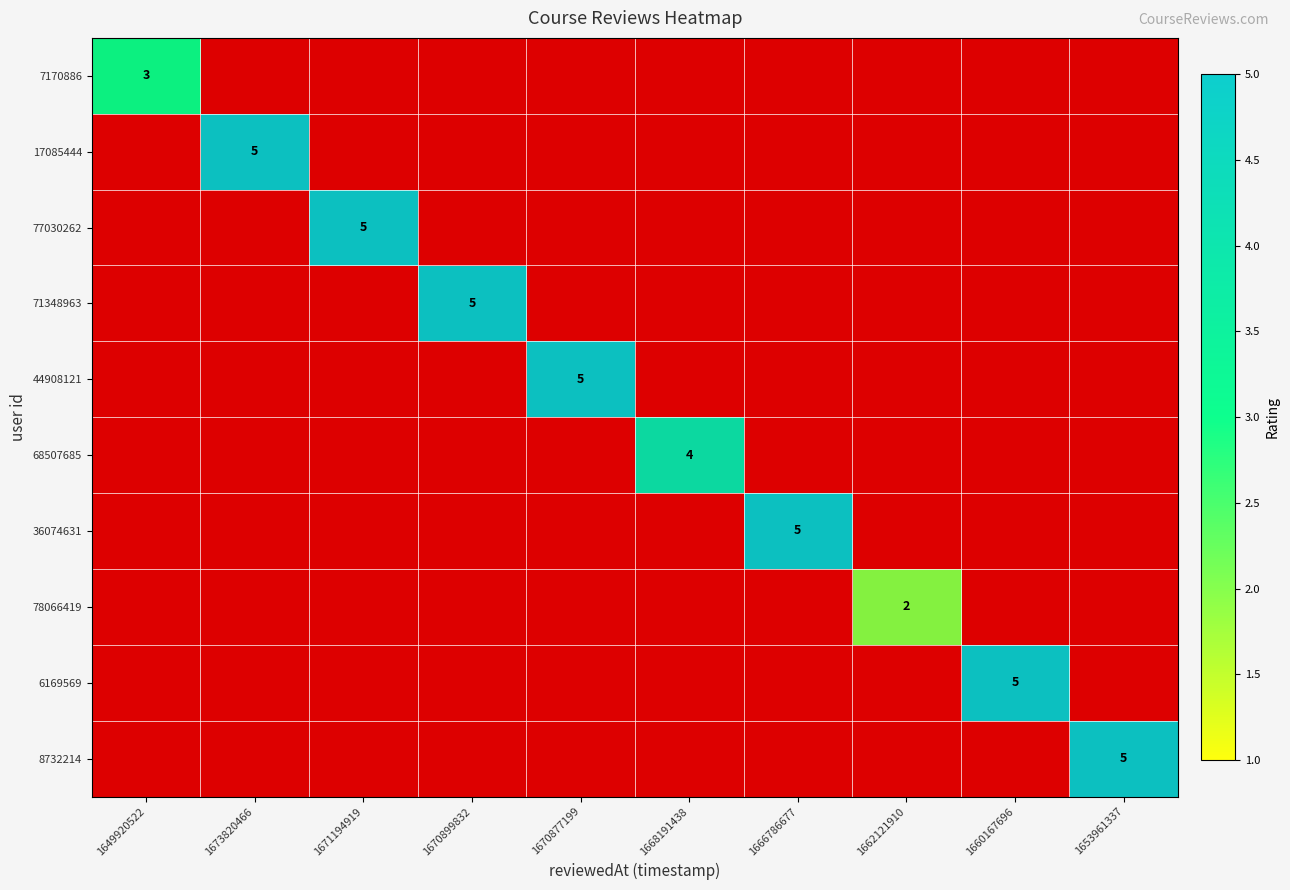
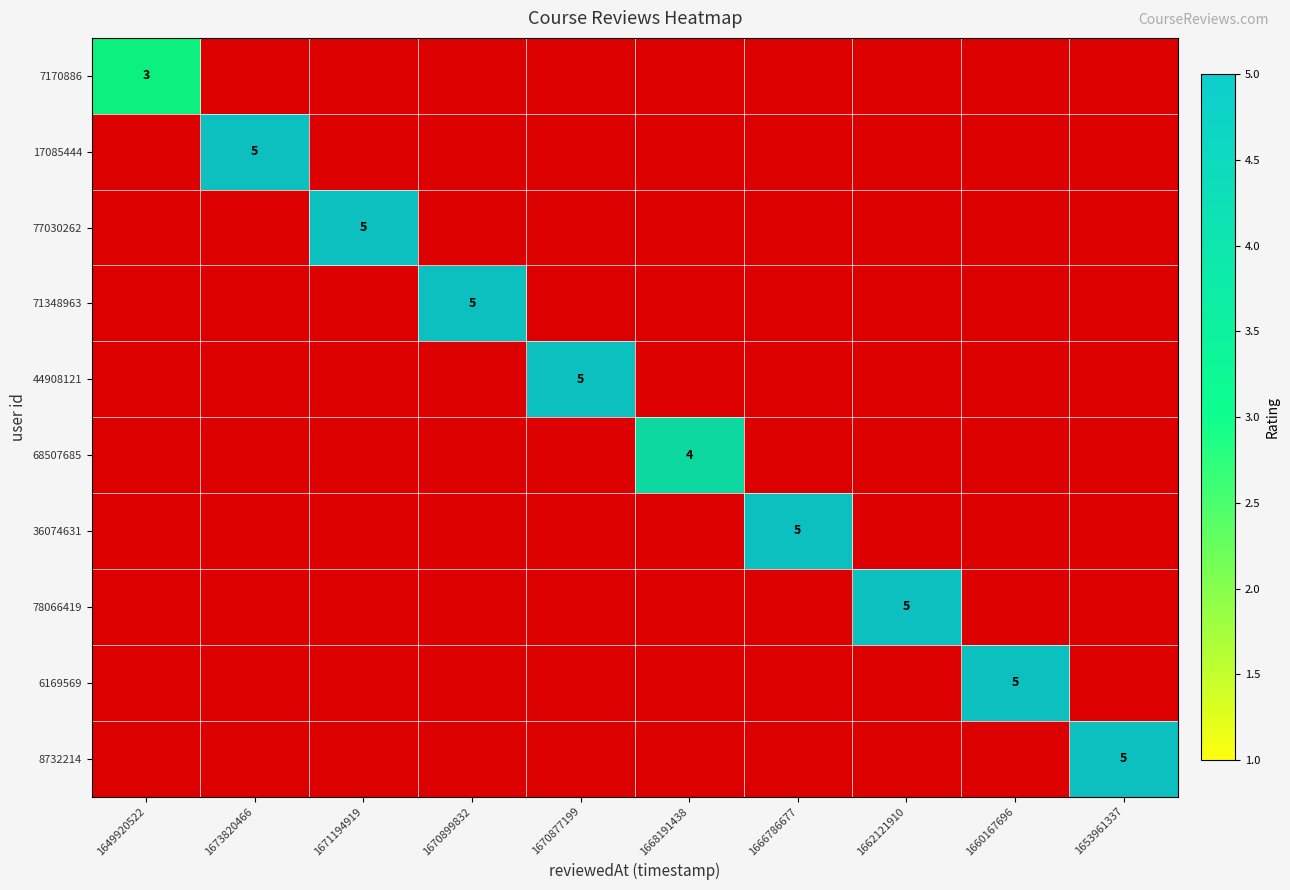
  {
    "7170886": {
      "1649920522": 3
    },
    "17085444": {
      "1673820466": 5
    },
    "77030262": {
      "1671194919": 5
    },
    "71348963": {
      "1670899832": 5
    },
    "44908121": {
      "1670877199": 5
    },
    "68507685": {
      "1668191438": 4
    },
    "36074631": {
      "1666786677": 5
    },
    "78066419": {
-     "1662121910": 2
+     "1662121910": 5
    },
    "6169569": {
      "1660167696": 5
    },
    "8732214": {
      "1653961337": 5
    }
  }
